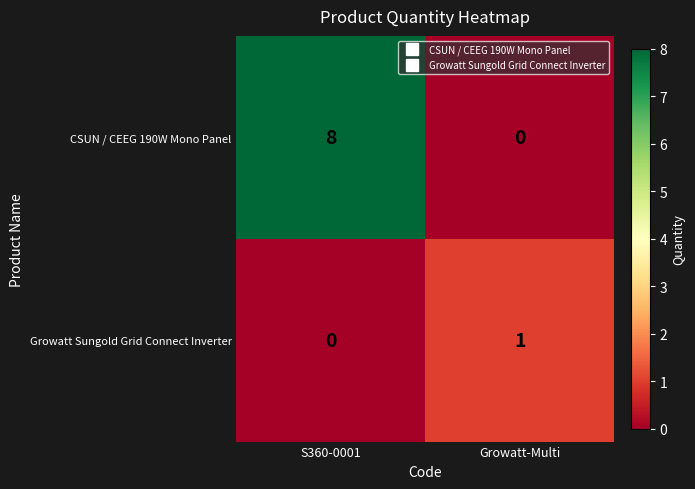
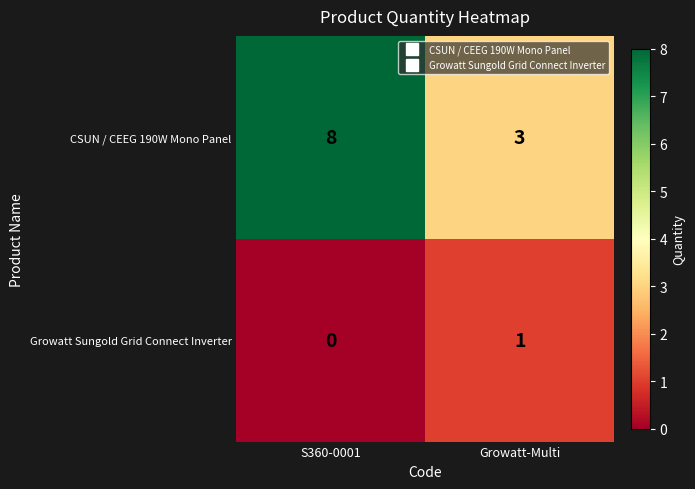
  {
    "CSUN / CEEG 190W Mono Panel": {
      "S360-0001": 8,
-     "Growatt-Multi": 0
+     "Growatt-Multi": 3
    },
    "Growatt Sungold Grid Connect Inverter": {
      "S360-0001": 0,
      "Growatt-Multi": 1
    }
  }
